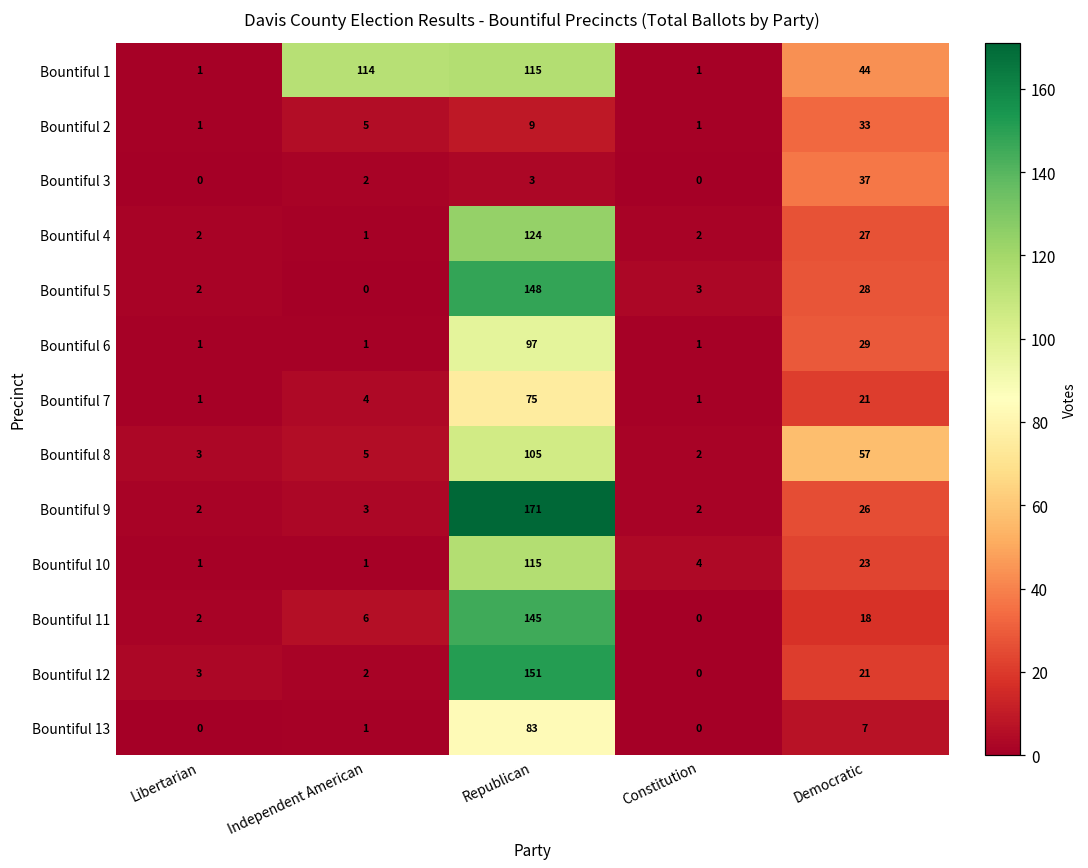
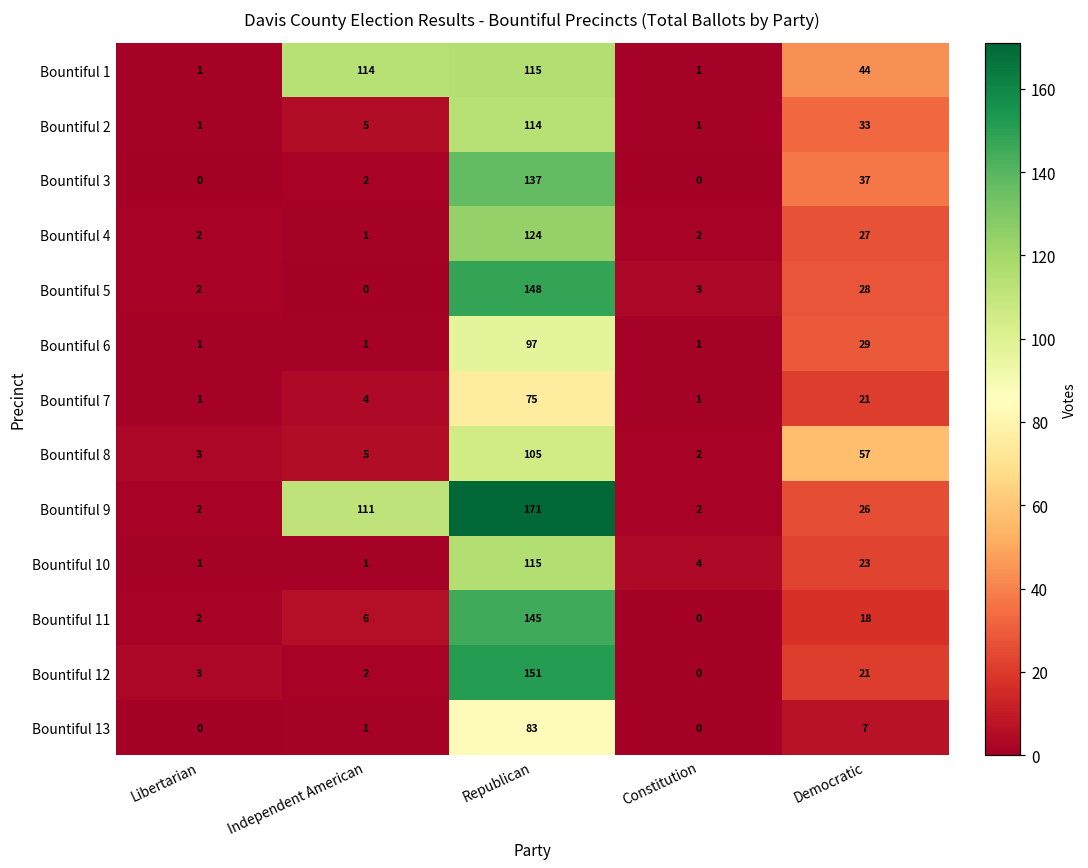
  {
    "Bountiful 1": {
      "Libertarian": 1,
      "Independent American": 114,
      "Republican": 115,
      "Constitution": 1,
      "Democratic": 44
    },
    "Bountiful 2": {
      "Libertarian": 1,
      "Independent American": 5,
-     "Republican": 9,
+     "Republican": 114,
      "Constitution": 1,
      "Democratic": 33
    },
    "Bountiful 3": {
      "Libertarian": 0,
      "Independent American": 2,
-     "Republican": 3,
+     "Republican": 137,
      "Constitution": 0,
      "Democratic": 37
    },
    "Bountiful 4": {
      "Libertarian": 2,
      "Independent American": 1,
      "Republican": 124,
      "Constitution": 2,
      "Democratic": 27
    },
    "Bountiful 5": {
      "Libertarian": 2,
      "Independent American": 0,
      "Republican": 148,
      "Constitution": 3,
      "Democratic": 28
    },
    "Bountiful 6": {
      "Libertarian": 1,
      "Independent American": 1,
      "Republican": 97,
      "Constitution": 1,
      "Democratic": 29
    },
    "Bountiful 7": {
      "Libertarian": 1,
      "Independent American": 4,
      "Republican": 75,
      "Constitution": 1,
      "Democratic": 21
    },
    "Bountiful 8": {
      "Libertarian": 3,
      "Independent American": 5,
      "Republican": 105,
      "Constitution": 2,
      "Democratic": 57
    },
    "Bountiful 9": {
      "Libertarian": 2,
-     "Independent American": 3,
+     "Independent American": 111,
      "Republican": 171,
      "Constitution": 2,
      "Democratic": 26
    },
    "Bountiful 10": {
      "Libertarian": 1,
      "Independent American": 1,
      "Republican": 115,
      "Constitution": 4,
      "Democratic": 23
    },
    "Bountiful 11": {
      "Libertarian": 2,
      "Independent American": 6,
      "Republican": 145,
      "Constitution": 0,
      "Democratic": 18
    },
    "Bountiful 12": {
      "Libertarian": 3,
      "Independent American": 2,
      "Republican": 151,
      "Constitution": 0,
      "Democratic": 21
    },
    "Bountiful 13": {
      "Libertarian": 0,
      "Independent American": 1,
      "Republican": 83,
      "Constitution": 0,
      "Democratic": 7
    }
  }
